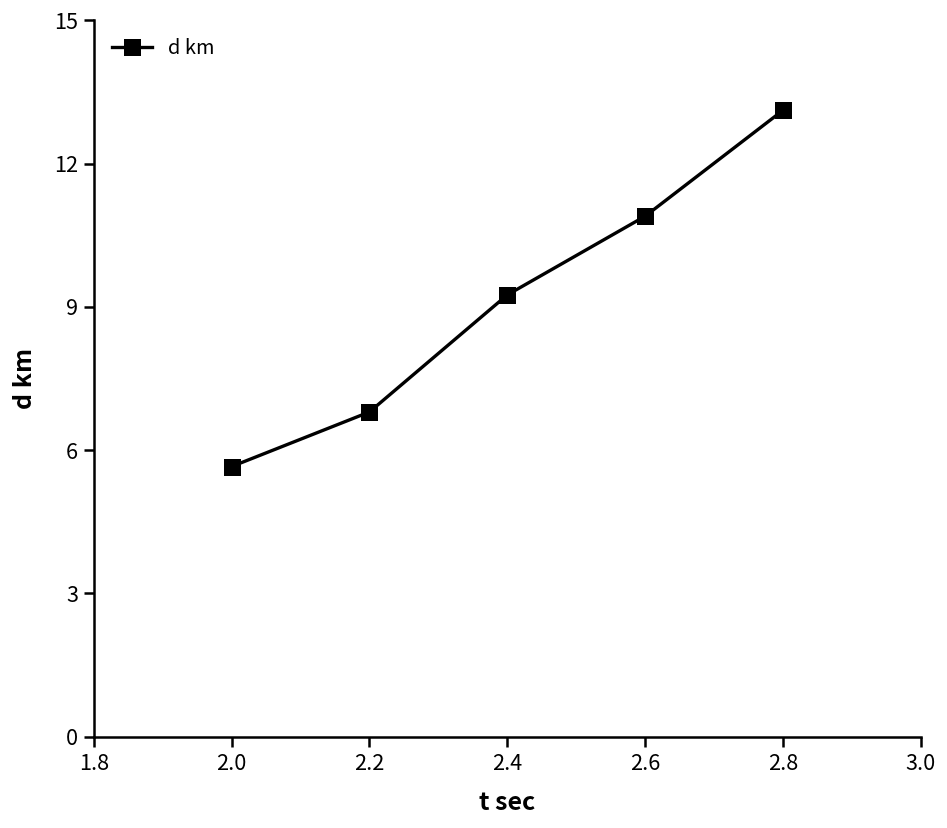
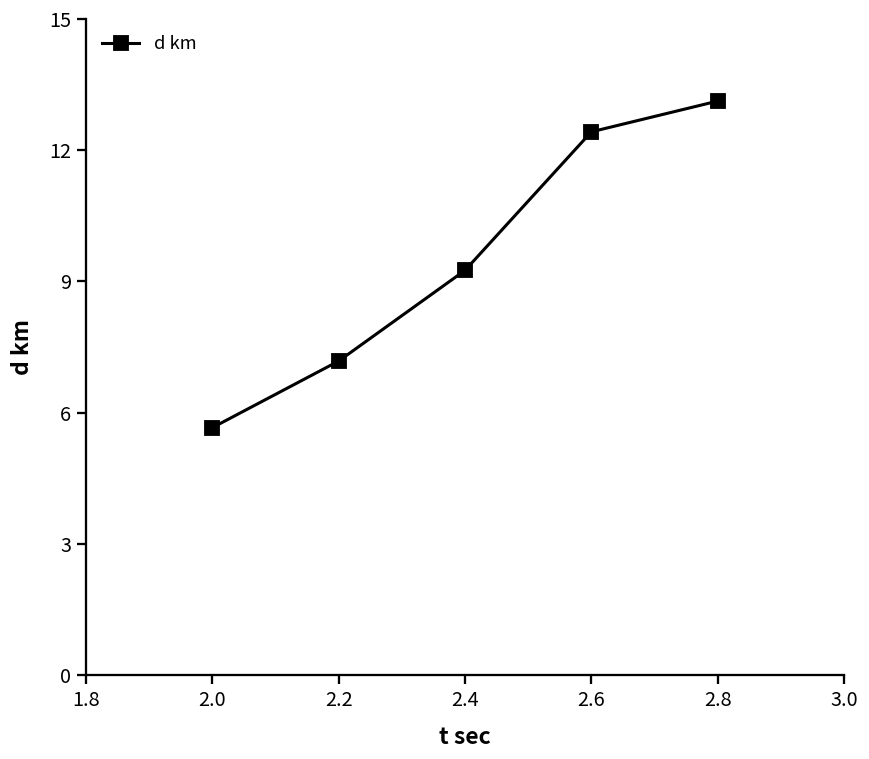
  {
    "2.0": 5.7,
-   "2.2": 6.8,
+   "2.2": 7.2,
    "2.4": 9.3,
-   "2.6": 10.9,
+   "2.6": 12.4,
    "2.8": 13.1
  }
